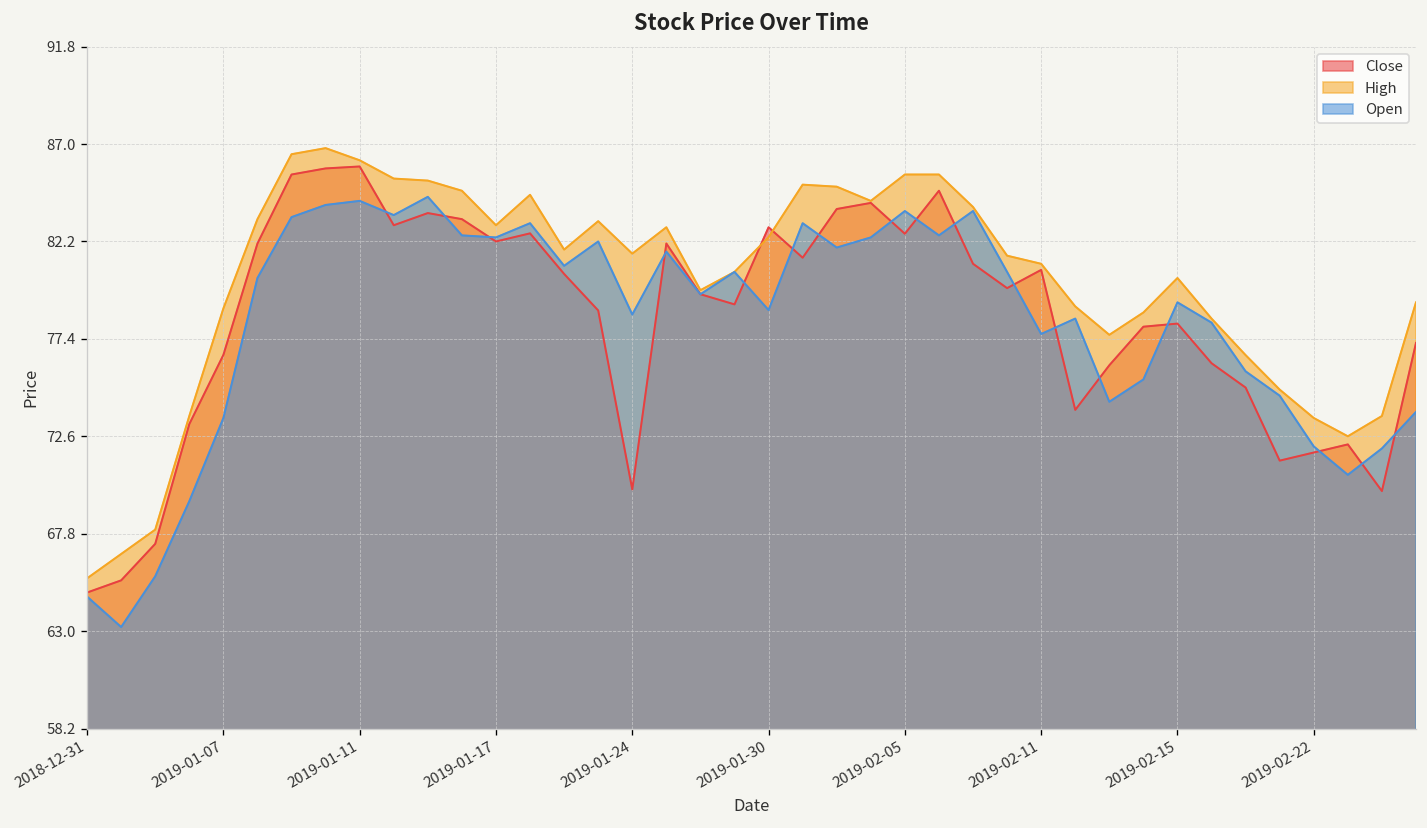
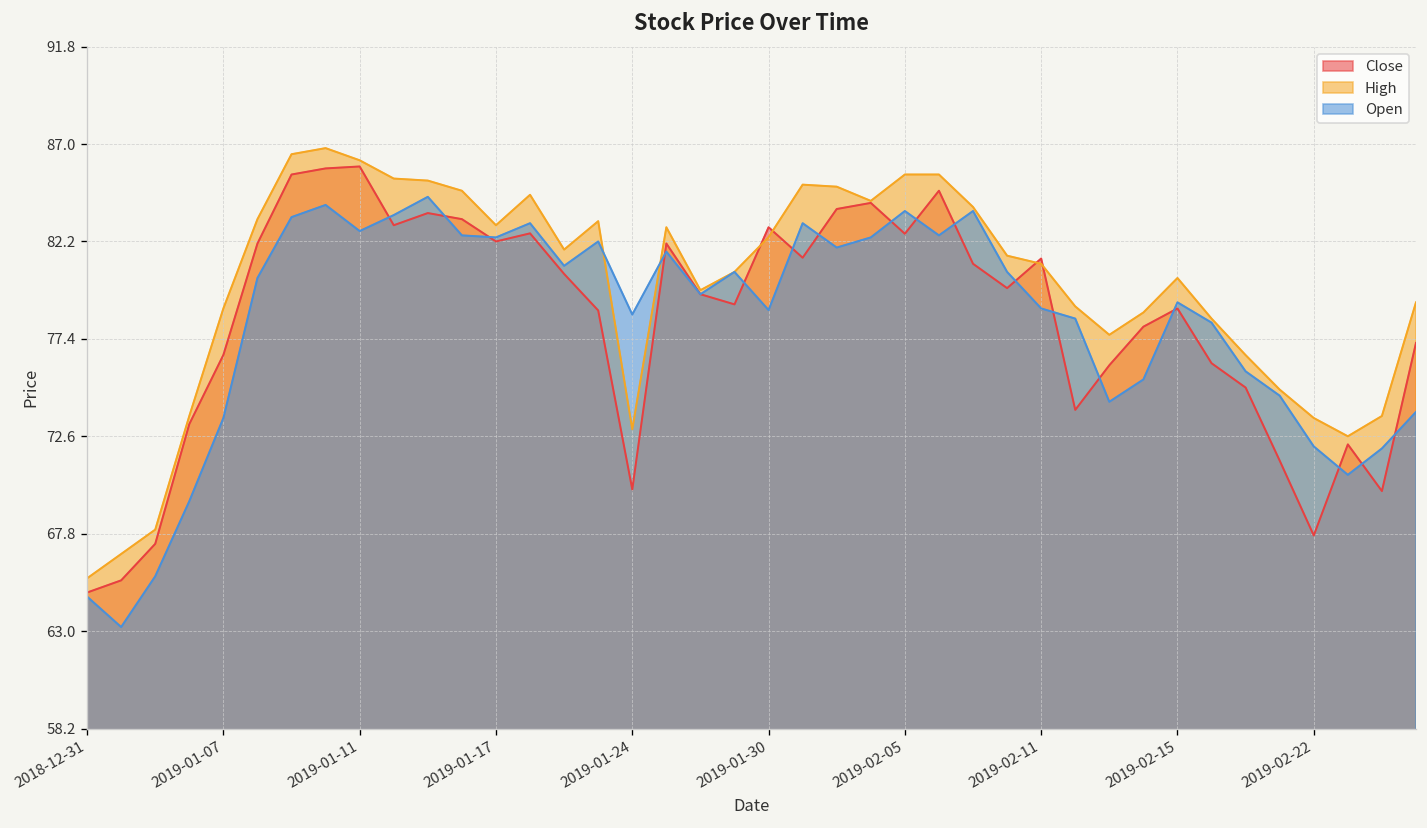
  {
    "Close": {
      "2018-12-31": 64.9,
      "2019-01-07": 76.6,
      "2019-01-11": 85.9,
      "2019-01-17": 82.2,
      "2019-01-24": 70.0,
      "2019-01-30": 82.9,
      "2019-02-05": 82.6,
-     "2019-02-11": 80.8,
-     "2019-02-15": 78.2,
-     "2019-02-22": 71.8
+     "2019-02-11": 81.4,
+     "2019-02-15": 78.9,
+     "2019-02-22": 67.7
    },
    "High": {
      "2018-12-31": 65.6,
      "2019-01-07": 78.9,
      "2019-01-11": 86.2,
      "2019-01-17": 83.0,
-     "2019-01-24": 81.6,
+     "2019-01-24": 72.9,
      "2019-01-30": 82.4,
      "2019-02-05": 85.5,
      "2019-02-11": 81.1,
      "2019-02-15": 80.4,
      "2019-02-22": 73.5
    },
    "Open": {
      "2018-12-31": 64.7,
      "2019-01-07": 73.5,
-     "2019-01-11": 84.2,
+     "2019-01-11": 82.7,
      "2019-01-17": 82.4,
      "2019-01-24": 78.6,
      "2019-01-30": 78.8,
      "2019-02-05": 83.7,
-     "2019-02-11": 77.6,
+     "2019-02-11": 78.9,
      "2019-02-15": 79.2,
      "2019-02-22": 72.1
    }
  }
